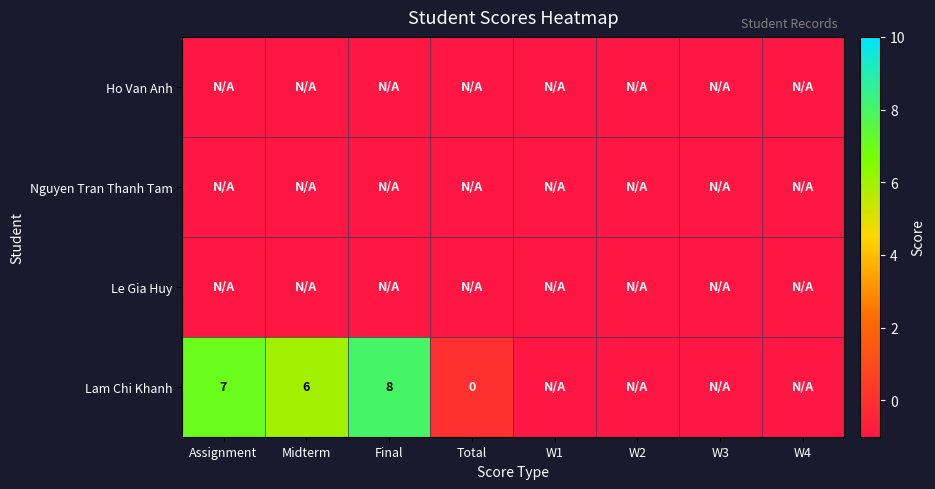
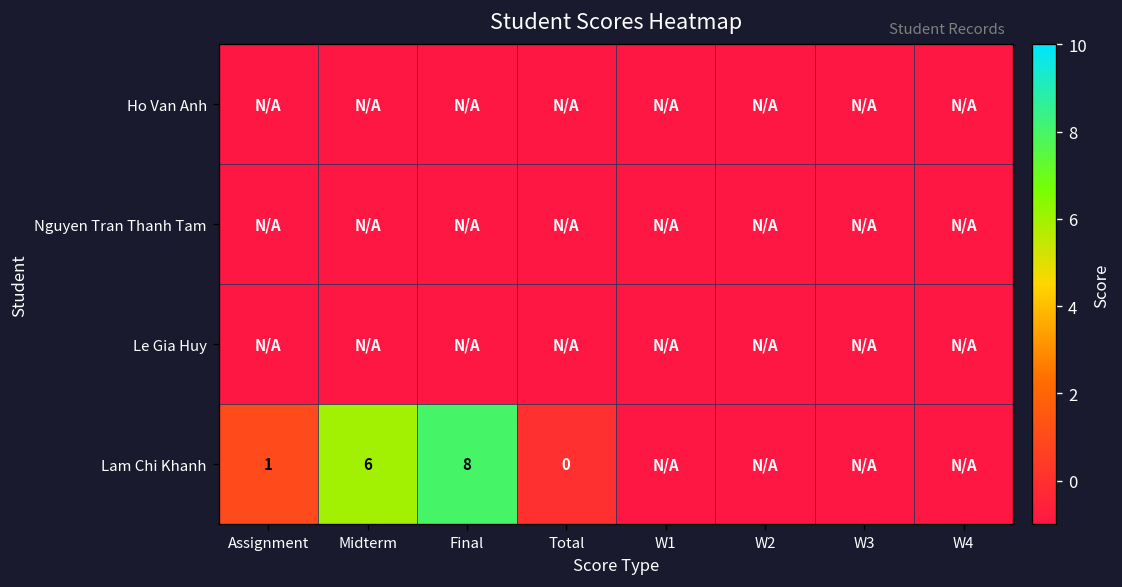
  {
    "Lam Chi Khanh": {
-     "Assignment": 7,
+     "Assignment": 1,
      "Midterm": 6,
      "Final": 8,
      "Total": 0
    }
  }
